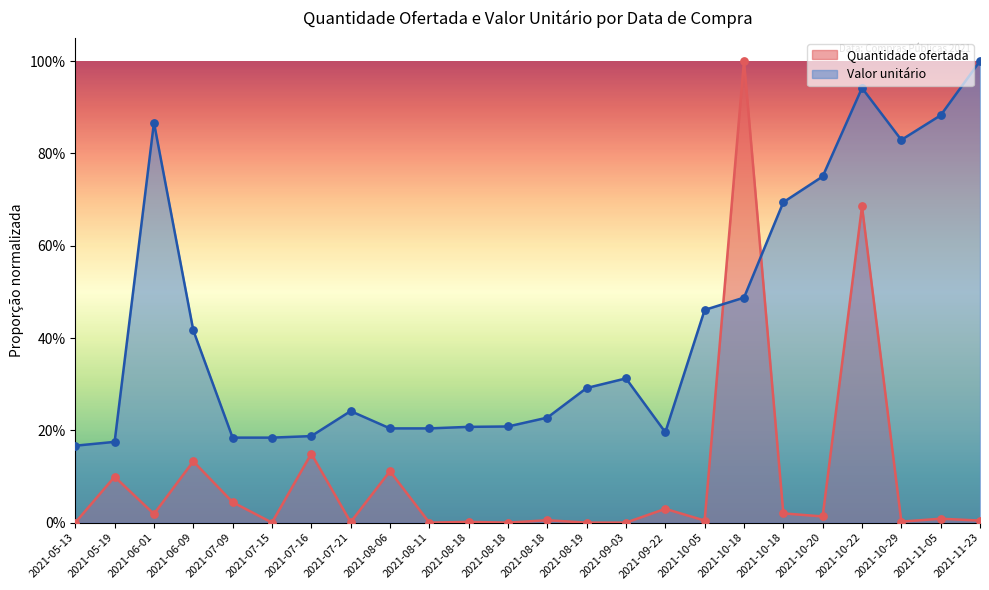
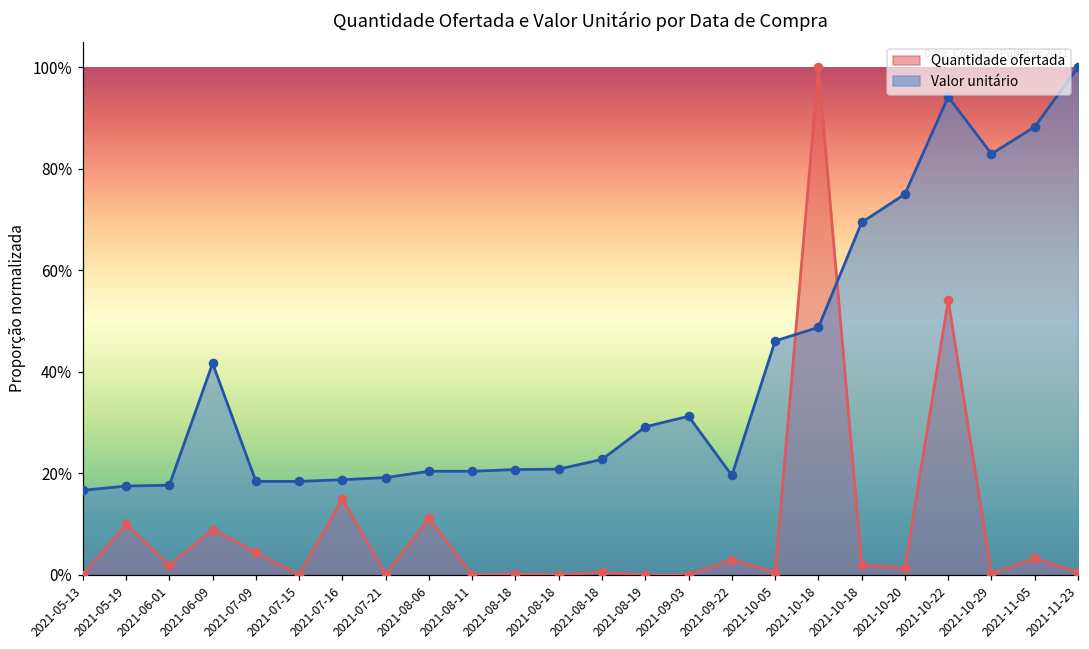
  {
    "Quantidade ofertada": {
      "2021-05-13": "0%",
      "2021-05-19": "10%",
      "2021-06-01": "2%",
-     "2021-06-09": "13%",
+     "2021-06-09": "9%",
      "2021-07-09": "4%",
      "2021-07-15": "0%",
      "2021-07-16": "15%",
      "2021-07-21": "0%",
      "2021-08-06": "11%",
      "2021-08-11": "0%",
      "2021-08-19": "0%",
      "2021-09-03": "0%",
      "2021-09-22": "3%",
      "2021-10-05": "0%",
      "2021-10-20": "1%",
-     "2021-10-22": "69%",
+     "2021-10-22": "54%",
      "2021-10-29": "0%",
-     "2021-11-05": "1%",
+     "2021-11-05": "3%",
      "2021-11-23": "0%"
    },
    "Valor unitário": {
      "2021-05-13": "17%",
      "2021-05-19": "18%",
-     "2021-06-01": "87%",
+     "2021-06-01": "18%",
      "2021-06-09": "42%",
      "2021-07-09": "18%",
      "2021-07-15": "18%",
      "2021-07-16": "19%",
-     "2021-07-21": "24%",
+     "2021-07-21": "19%",
      "2021-08-06": "20%",
      "2021-08-11": "20%",
      "2021-08-19": "29%",
      "2021-09-03": "31%",
      "2021-09-22": "20%",
      "2021-10-05": "46%",
      "2021-10-20": "75%",
      "2021-10-22": "94%",
      "2021-10-29": "83%",
      "2021-11-05": "88%"
    }
  }
